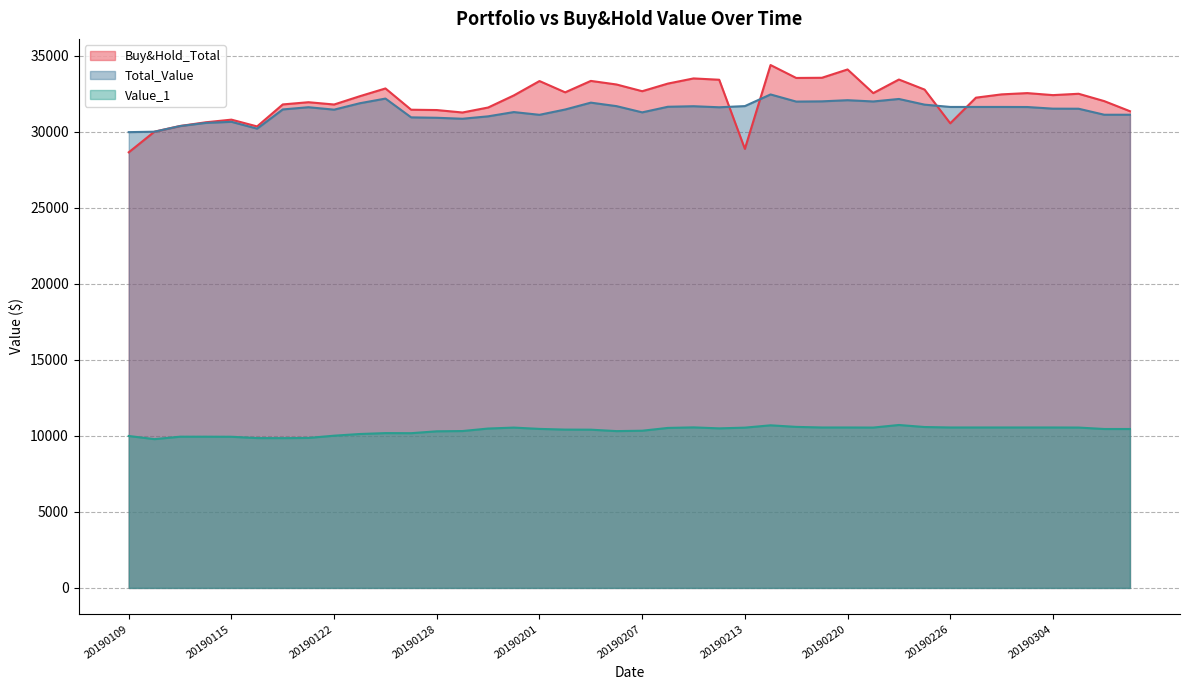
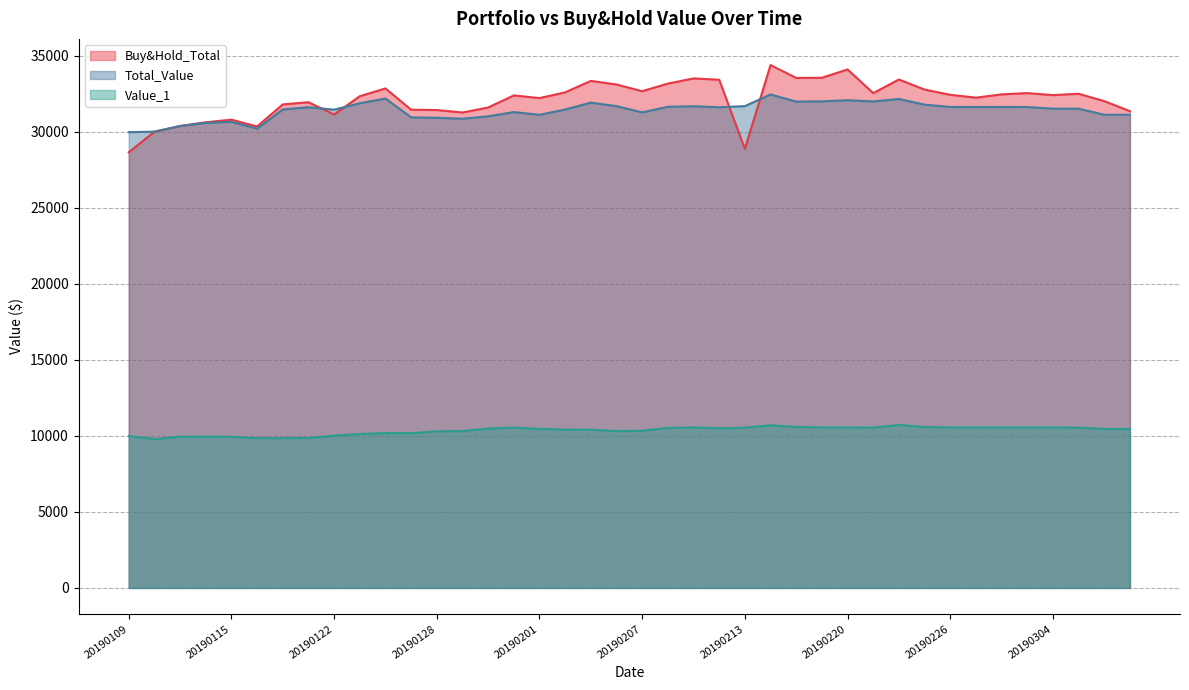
  {
    "Buy&Hold_Total": {
      "20190109": 28700,
-     "20190122": 31800,
+     "20190122": 31100,
      "20190128": 31400,
-     "20190201": 33300,
+     "20190201": 32200,
      "20190207": 32700,
      "20190213": 28900,
      "20190220": 34100,
-     "20190226": 30600,
+     "20190226": 32400,
      "20190304": 32400
    }
  }
